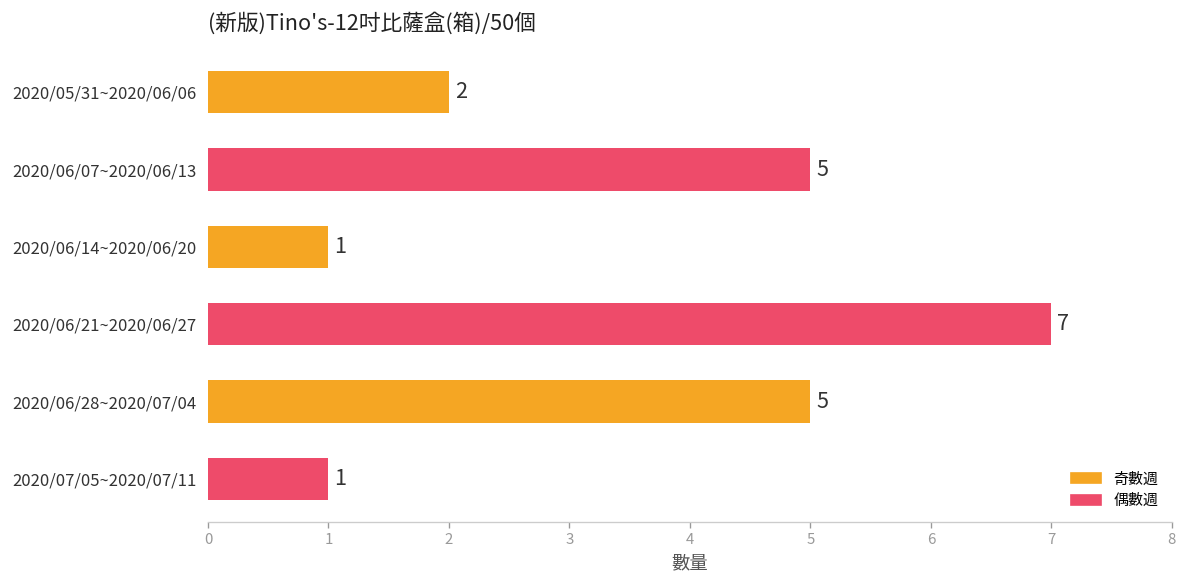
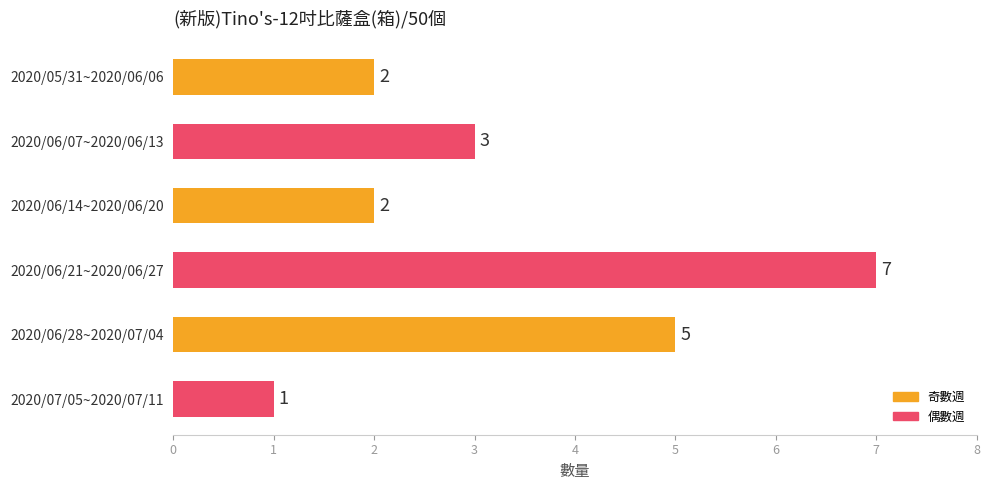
  {
    "2020/05/31~2020/06/06": 2,
-   "2020/06/07~2020/06/13": 5,
-   "2020/06/14~2020/06/20": 1,
+   "2020/06/07~2020/06/13": 3,
+   "2020/06/14~2020/06/20": 2,
    "2020/06/21~2020/06/27": 7,
    "2020/06/28~2020/07/04": 5,
    "2020/07/05~2020/07/11": 1
  }
